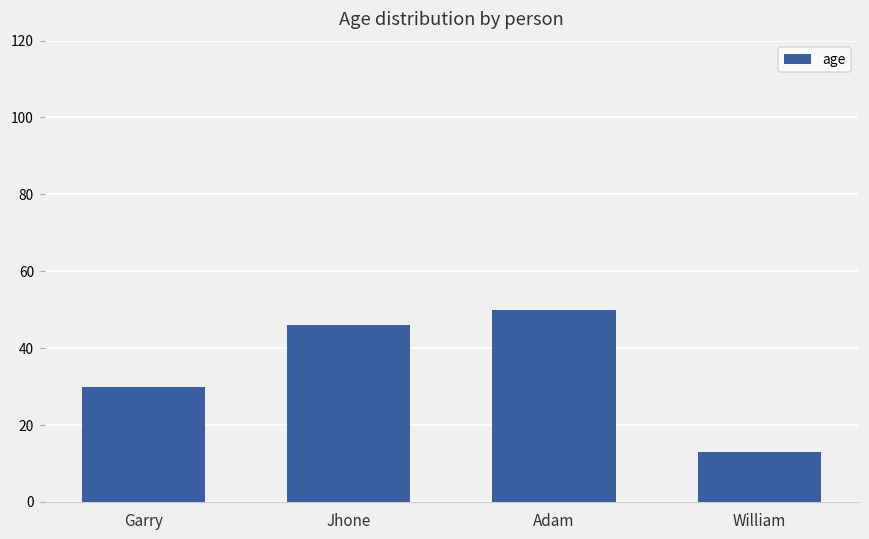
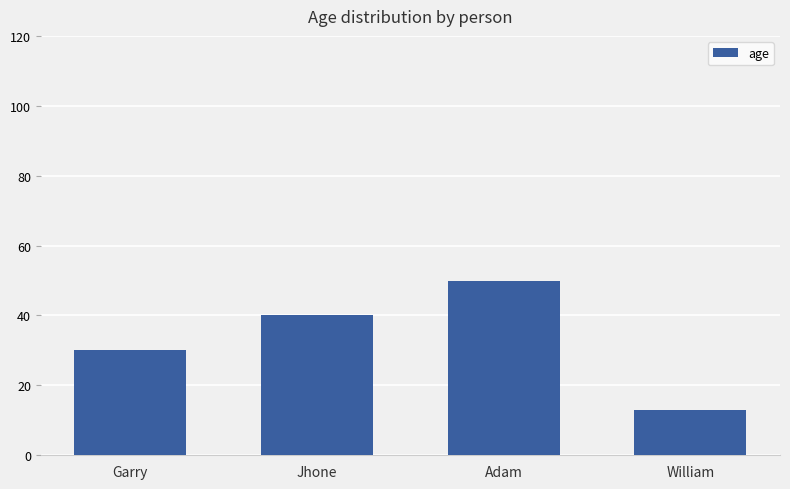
  {
    "Garry": 30,
-   "Jhone": 46,
+   "Jhone": 40,
    "Adam": 50,
    "William": 13
  }
